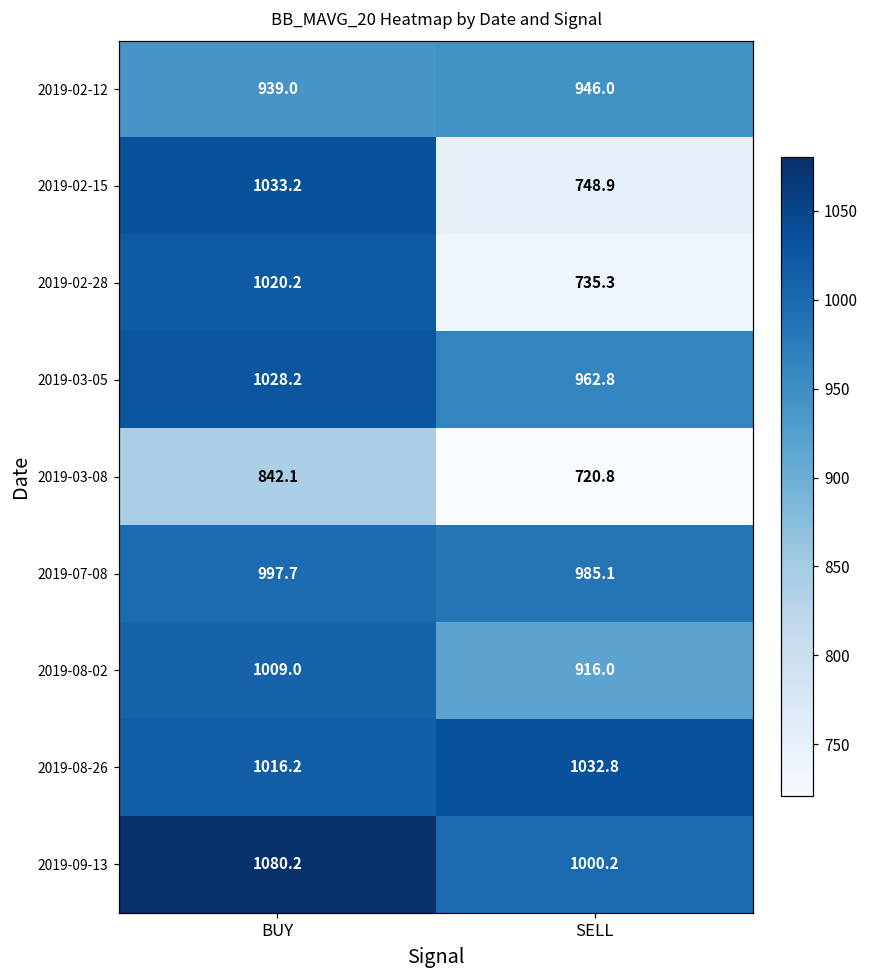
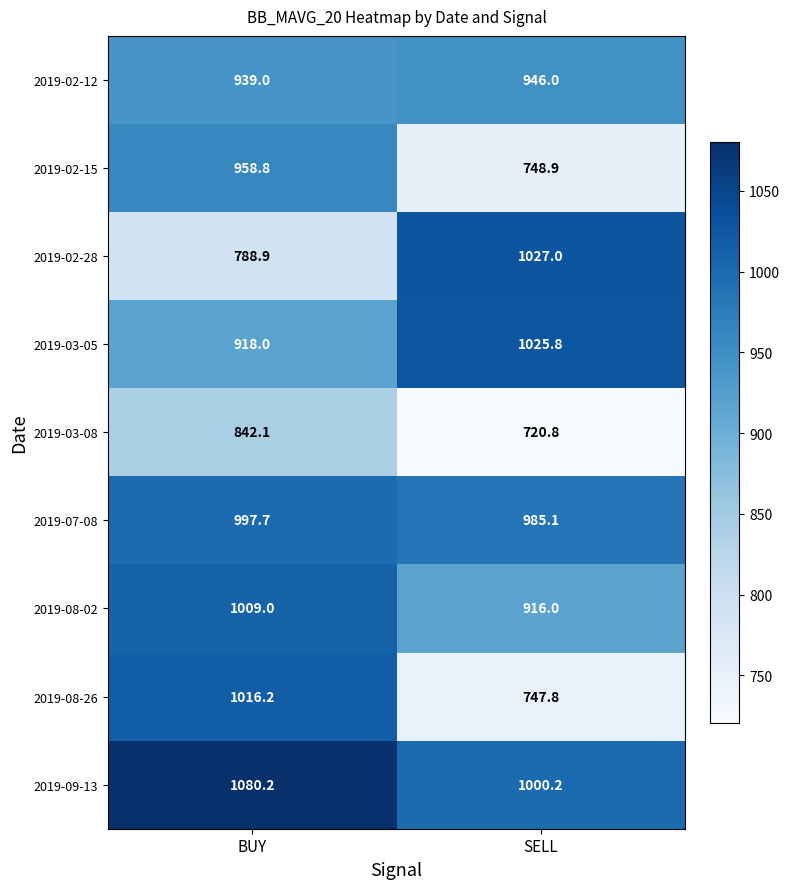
  {
    "2019-02-12": {
      "BUY": 939.0,
      "SELL": 946.0
    },
    "2019-02-15": {
-     "BUY": 1033.2,
+     "BUY": 958.8,
      "SELL": 748.9
    },
    "2019-02-28": {
-     "BUY": 1020.2,
-     "SELL": 735.3
+     "BUY": 788.9,
+     "SELL": 1027.0
    },
    "2019-03-05": {
-     "BUY": 1028.2,
-     "SELL": 962.8
+     "BUY": 918.0,
+     "SELL": 1025.8
    },
    "2019-03-08": {
      "BUY": 842.1,
      "SELL": 720.8
    },
    "2019-07-08": {
      "BUY": 997.7,
      "SELL": 985.1
    },
    "2019-08-02": {
      "BUY": 1009.0,
      "SELL": 916.0
    },
    "2019-08-26": {
      "BUY": 1016.2,
-     "SELL": 1032.8
+     "SELL": 747.8
    },
    "2019-09-13": {
      "BUY": 1080.2,
      "SELL": 1000.2
    }
  }
